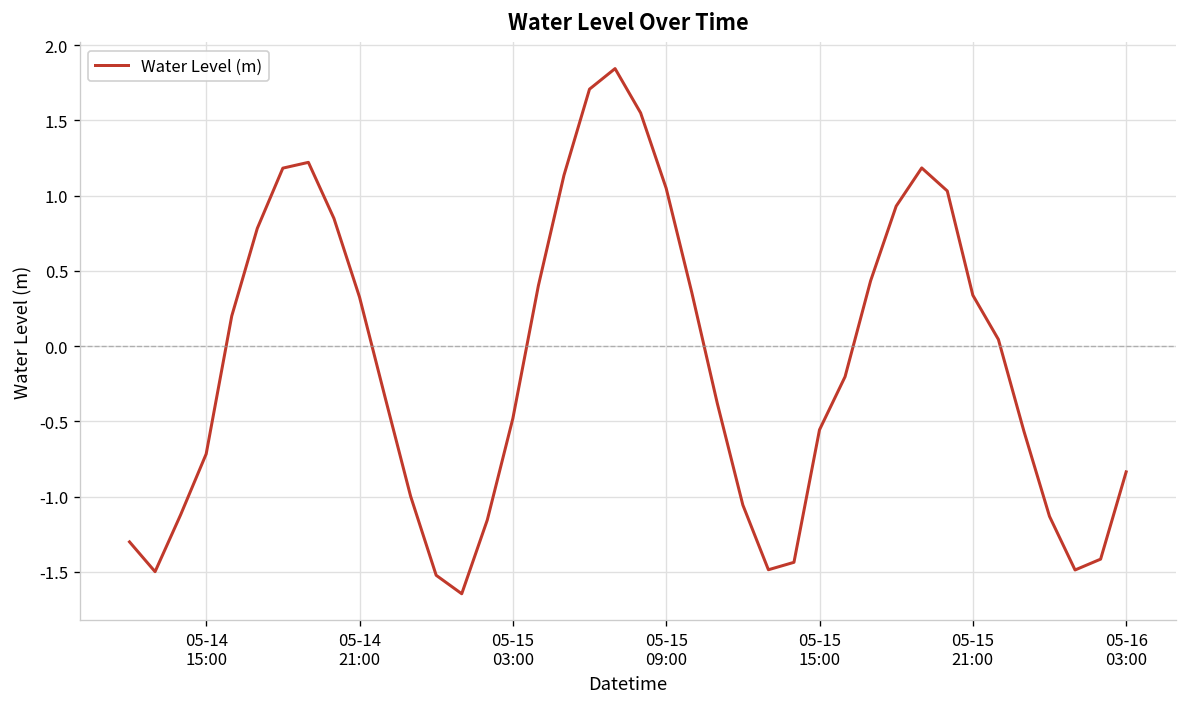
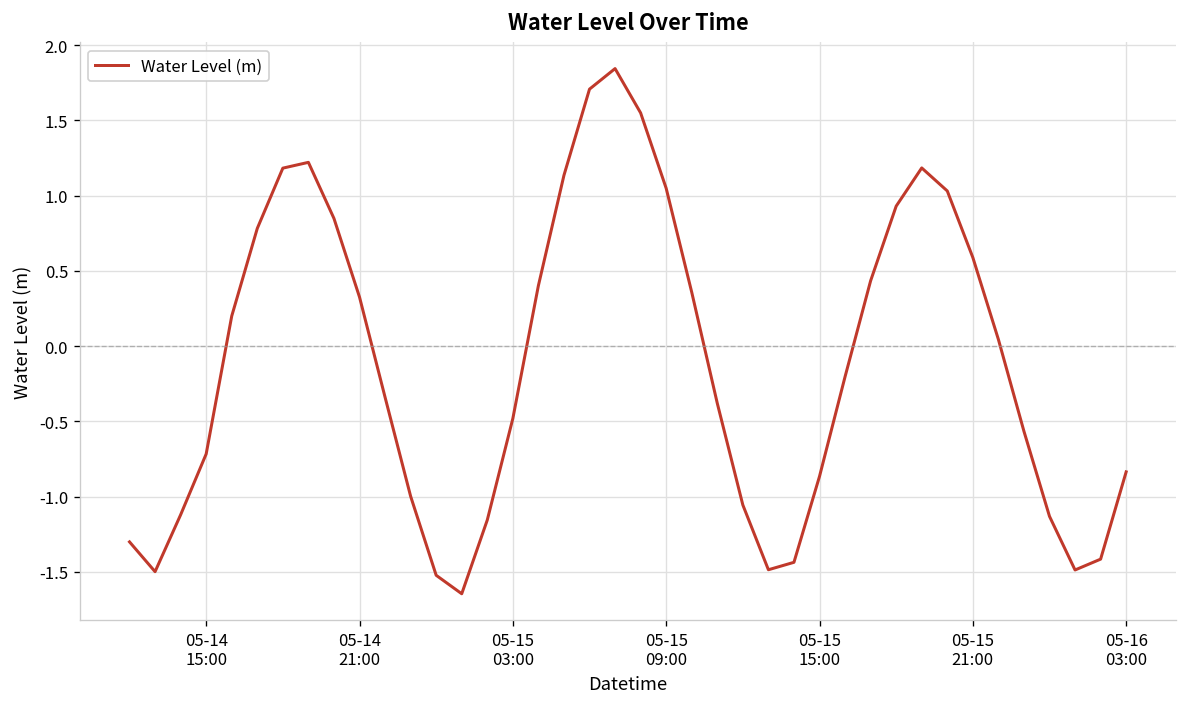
  {
    "05-14 15:00": -0.72,
    "05-14 21:00": 0.33,
    "05-15 03:00": -0.48,
    "05-15 09:00": 1.05,
-   "05-15 15:00": -0.56,
-   "05-15 21:00": 0.34,
+   "05-15 15:00": -0.87,
+   "05-15 21:00": 0.59,
    "05-16 03:00": -0.84
  }
